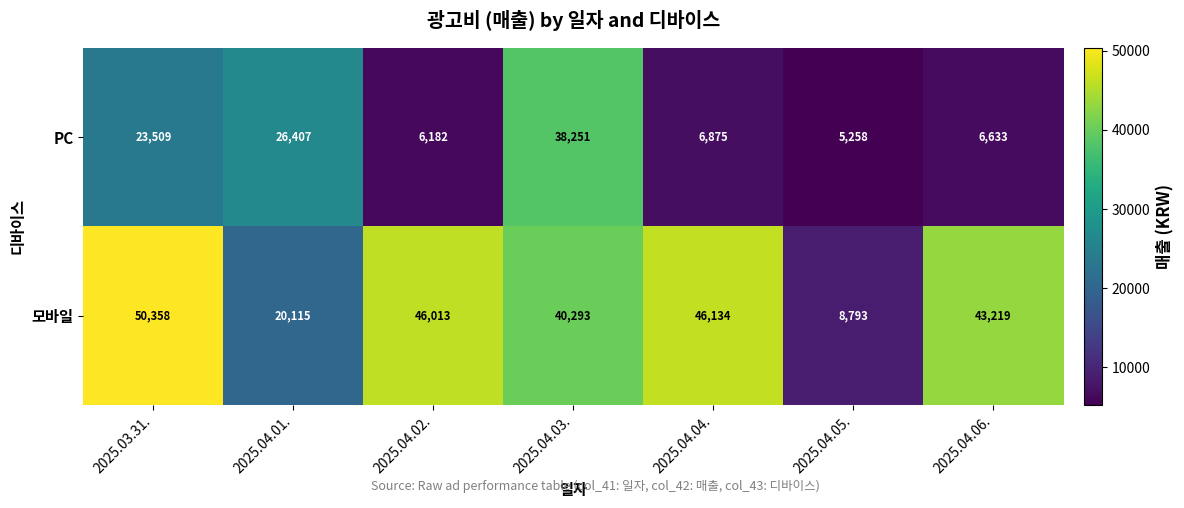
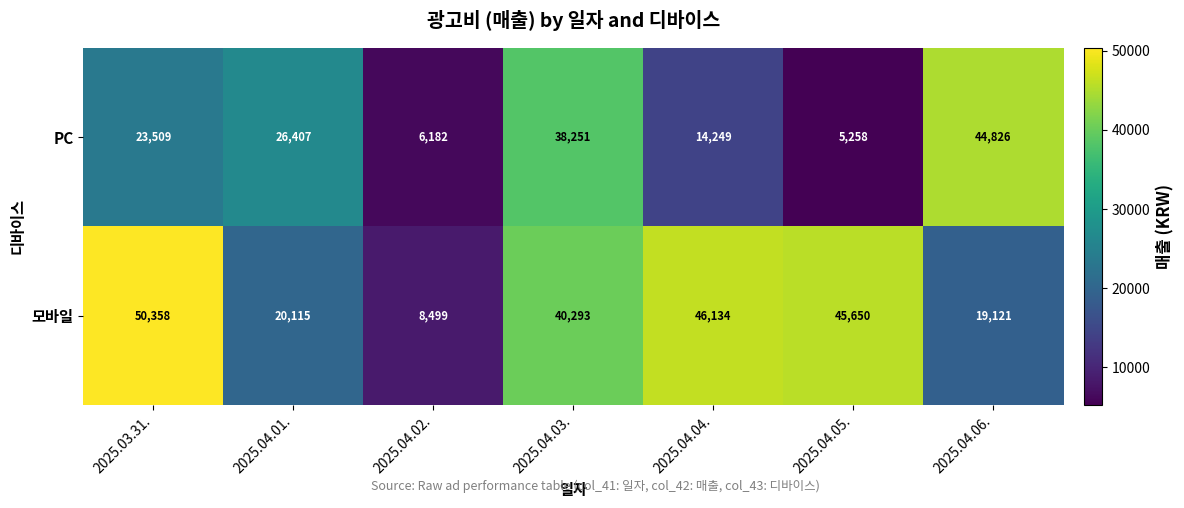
  {
    "PC": {
      "2025.03.31.": "23,509",
      "2025.04.01.": "26,407",
      "2025.04.02.": "6,182",
      "2025.04.03.": "38,251",
-     "2025.04.04.": "6,875",
+     "2025.04.04.": "14,249",
      "2025.04.05.": "5,258",
-     "2025.04.06.": "6,633"
+     "2025.04.06.": "44,826"
    },
    "모바일": {
      "2025.03.31.": "50,358",
      "2025.04.01.": "20,115",
-     "2025.04.02.": "46,013",
+     "2025.04.02.": "8,499",
      "2025.04.03.": "40,293",
      "2025.04.04.": "46,134",
-     "2025.04.05.": "8,793",
-     "2025.04.06.": "43,219"
+     "2025.04.05.": "45,650",
+     "2025.04.06.": "19,121"
    }
  }
